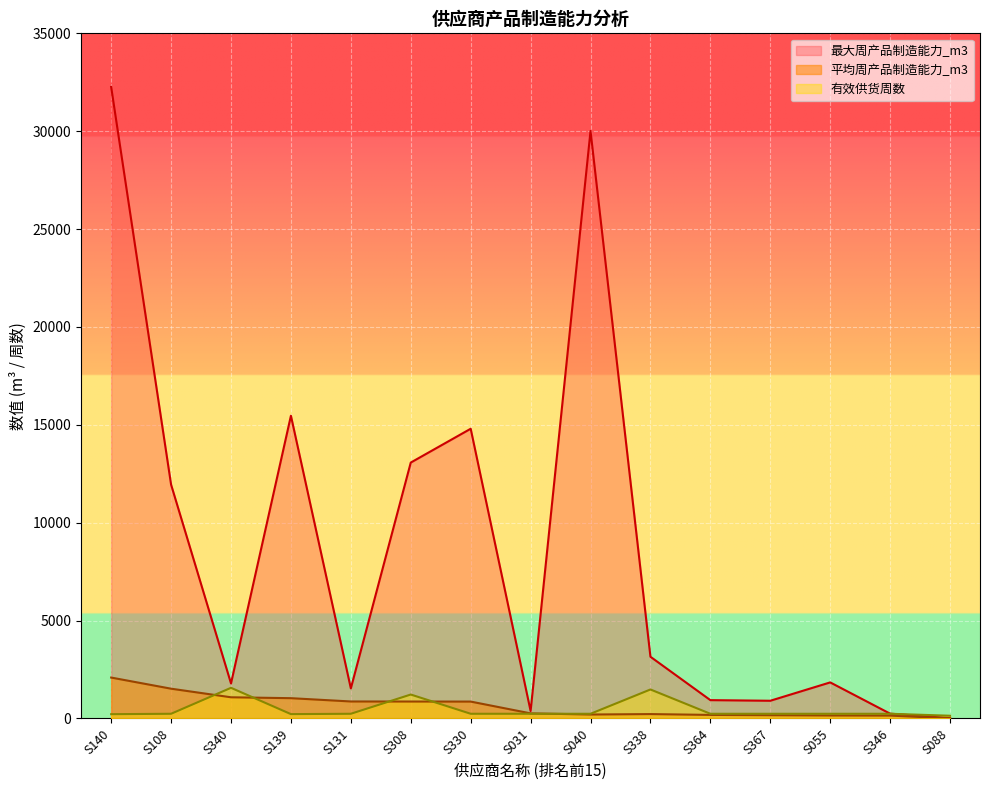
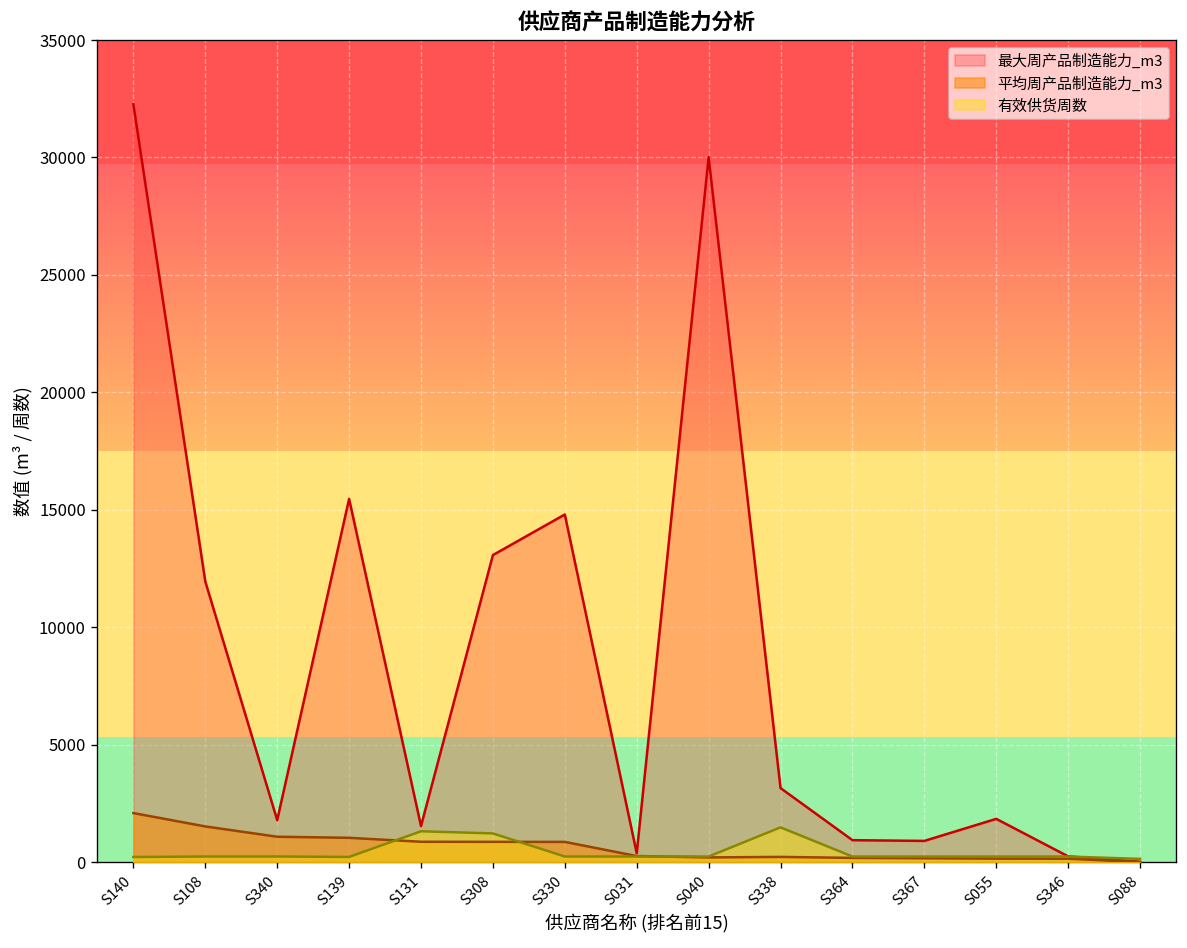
  {
    "最大周产品制造能力_m3": {
      "S140": 32300,
      "S108": 11900,
      "S340": 1800,
      "S139": 15500,
      "S131": 1500,
      "S308": 13100,
      "S330": 14800,
      "S040": 30000,
      "S338": 3200,
      "S364": 900,
      "S367": 900,
      "S055": 1800
    },
    "平均周产品制造能力_m3": {
      "S140": 2100,
      "S108": 1500,
      "S340": 1100,
      "S139": 1000,
      "S131": 900,
      "S308": 900,
      "S330": 900,
      "S338": 200
    },
    "有效供货周数": {
      "S140": 200,
      "S108": 200,
-     "S340": 1600,
+     "S340": 200,
      "S139": 200,
-     "S131": 200,
+     "S131": 1300,
      "S308": 1200,
      "S330": 200,
      "S338": 1500
    }
  }
